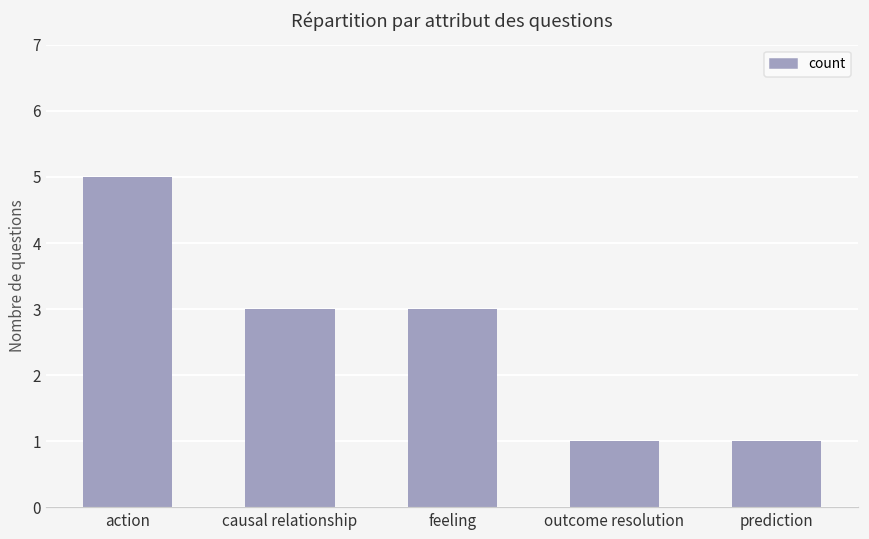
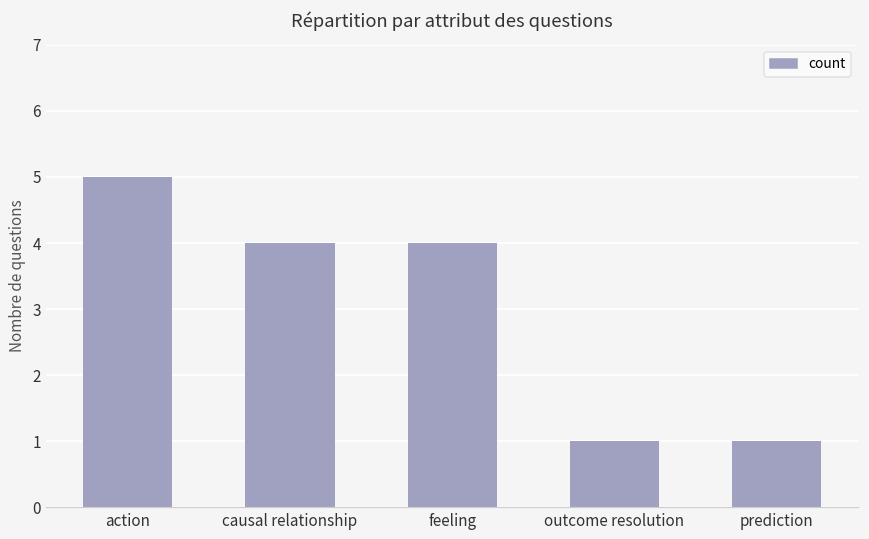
  {
    "action": 5,
-   "causal relationship": 3,
-   "feeling": 3,
+   "causal relationship": 4,
+   "feeling": 4,
    "outcome resolution": 1,
    "prediction": 1
  }
